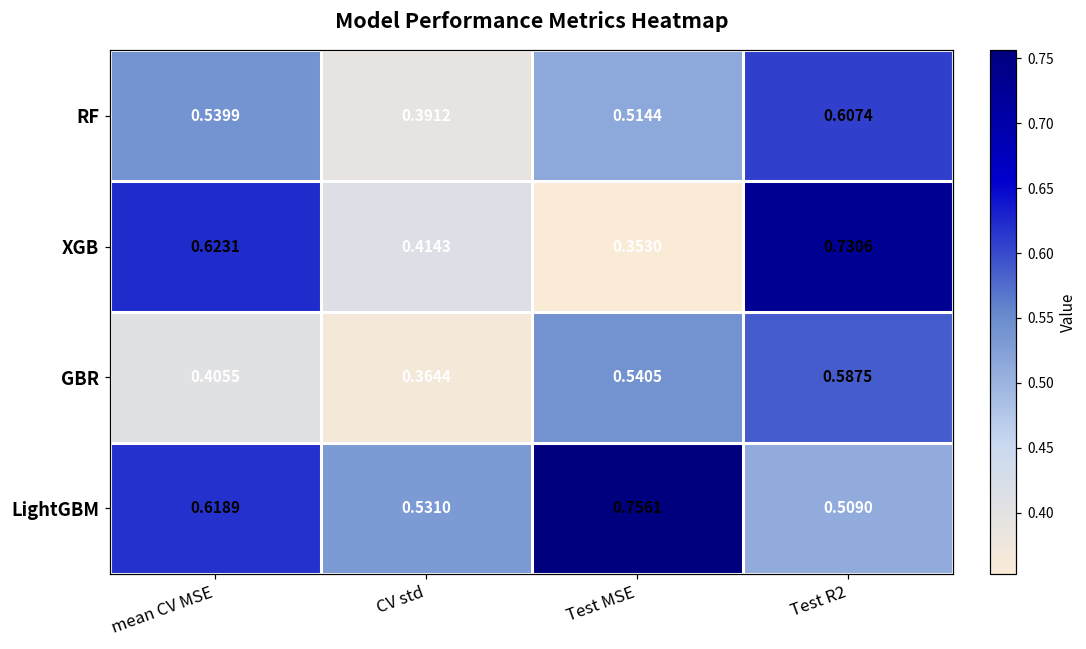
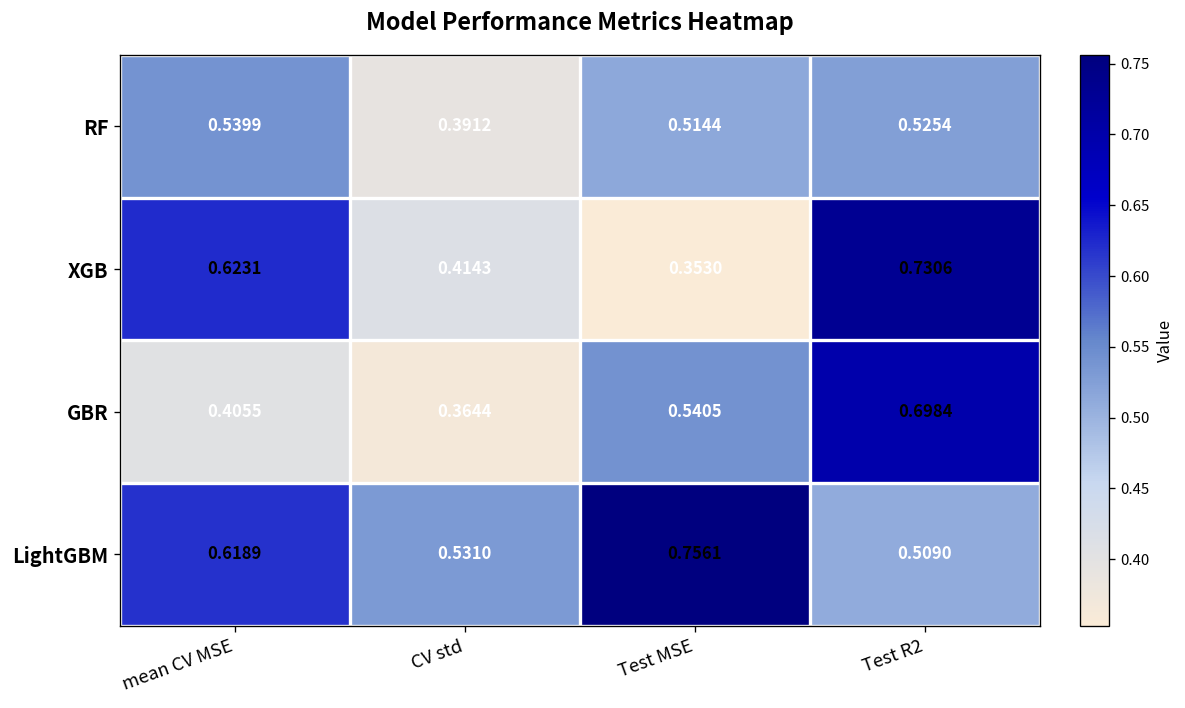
  {
    "RF": {
      "mean CV MSE": 0.5399,
      "Test MSE": 0.5144,
-     "Test R2": 0.6074
+     "Test R2": 0.5254
    },
    "XGB": {
      "mean CV MSE": 0.6231,
      "Test R2": 0.7306
    },
    "GBR": {
      "Test MSE": 0.5405,
-     "Test R2": 0.5875
+     "Test R2": 0.6984
    },
    "LightGBM": {
      "mean CV MSE": 0.6189,
      "CV std": 0.5310,
      "Test MSE": 0.7561,
      "Test R2": 0.5090
    }
  }
